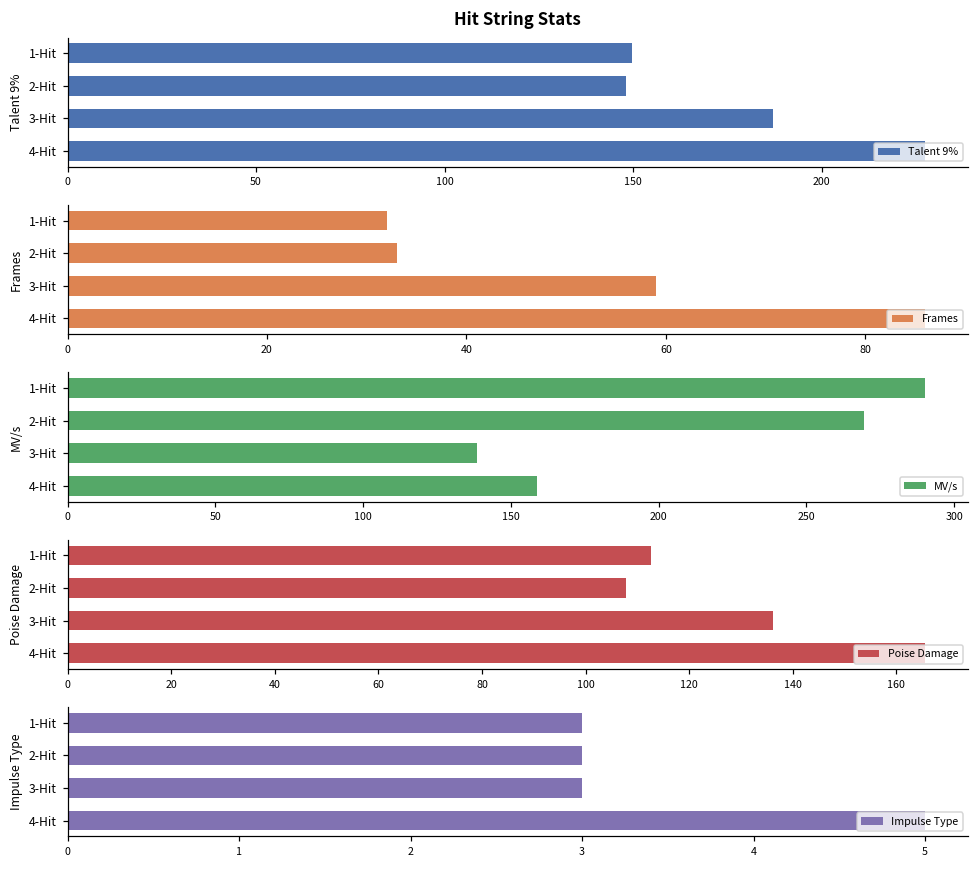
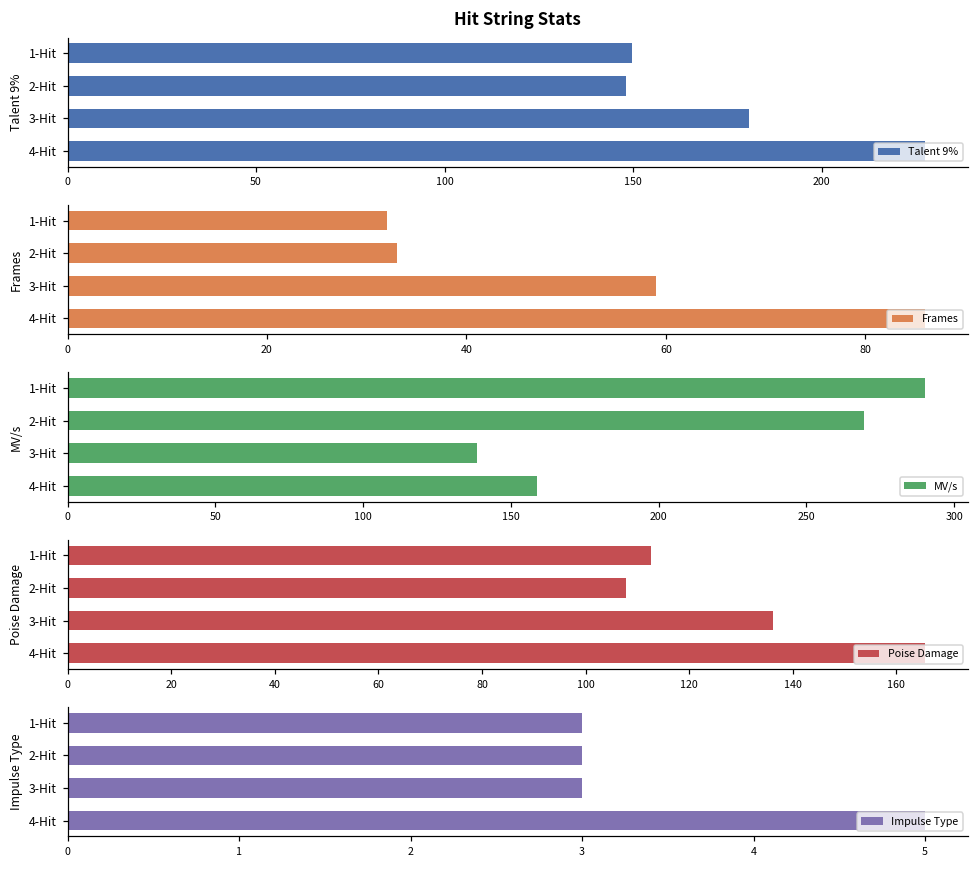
  {
    "Hit String Stats": {
      "1-Hit": 150,
      "2-Hit": 148,
-     "3-Hit": 187
+     "3-Hit": 181
    }
  }
